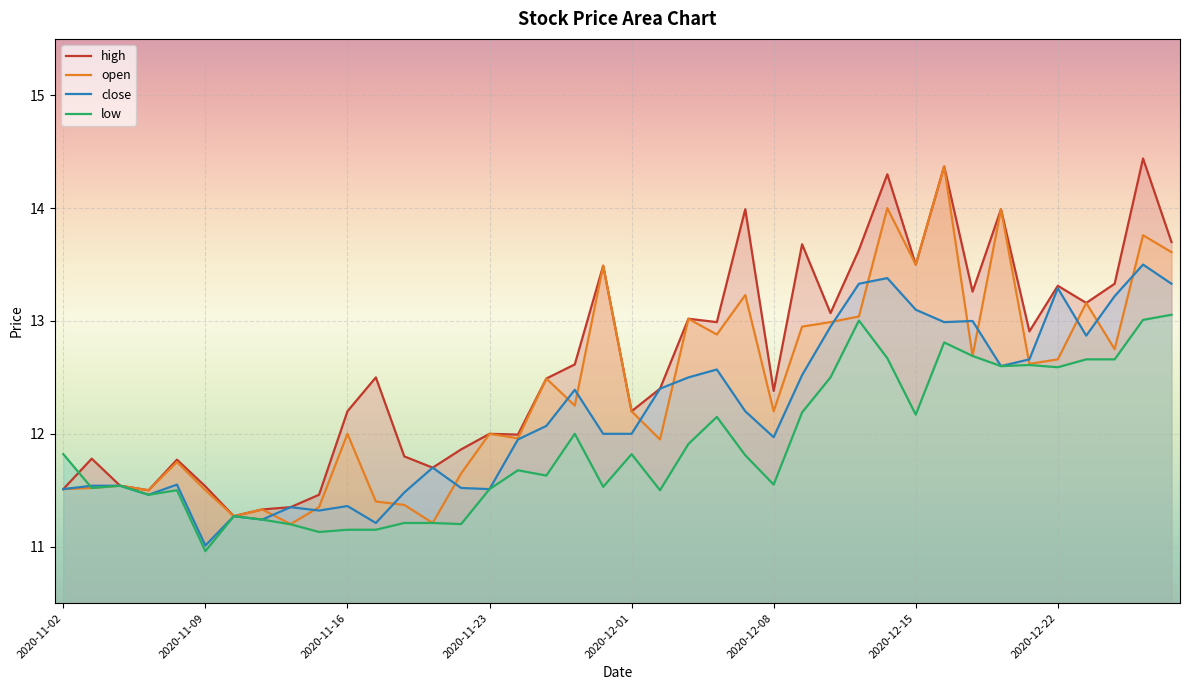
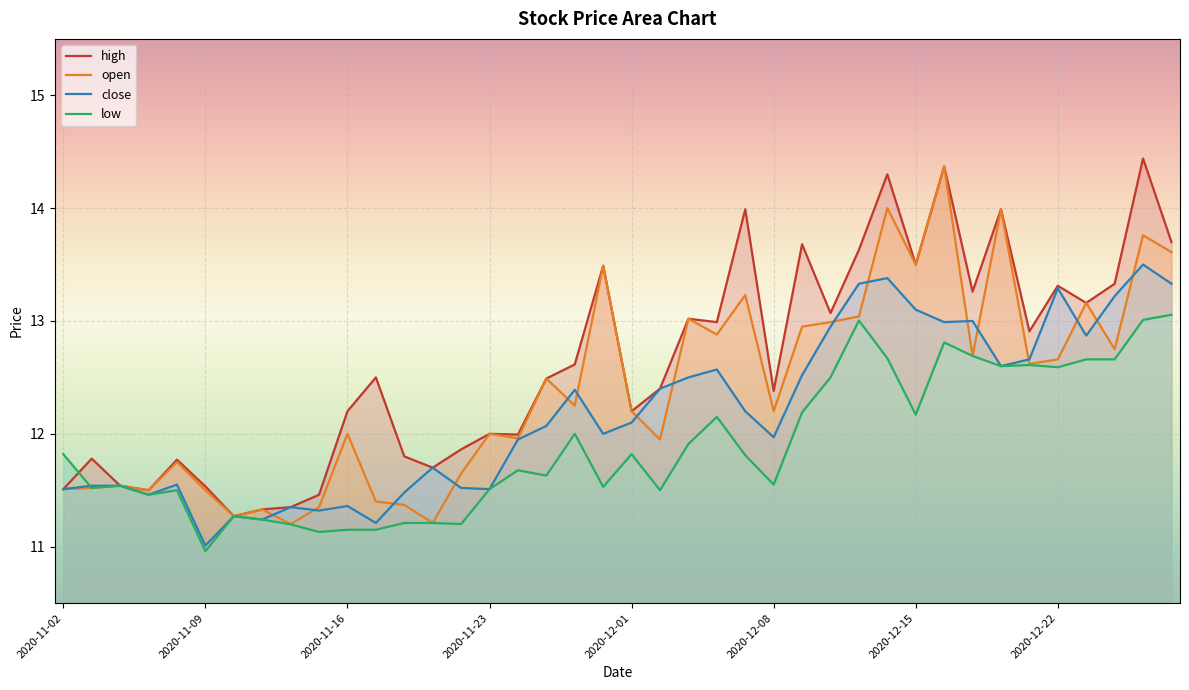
  {
    "open": {
      "2020-11-09": 11.5,
      "2020-11-16": 12.0,
      "2020-12-08": 12.2,
      "2020-12-22": 12.66
    },
    "close": {
      "2020-11-09": 11.0,
      "2020-11-16": 11.36,
-     "2020-12-01": 12.0,
+     "2020-12-01": 12.1,
      "2020-12-08": 11.97,
      "2020-12-15": 13.1
    },
    "low": {
      "2020-11-09": 10.96,
      "2020-11-16": 11.15,
      "2020-12-01": 11.8,
      "2020-12-08": 11.55,
      "2020-12-15": 12.17,
      "2020-12-22": 12.6
    }
  }
